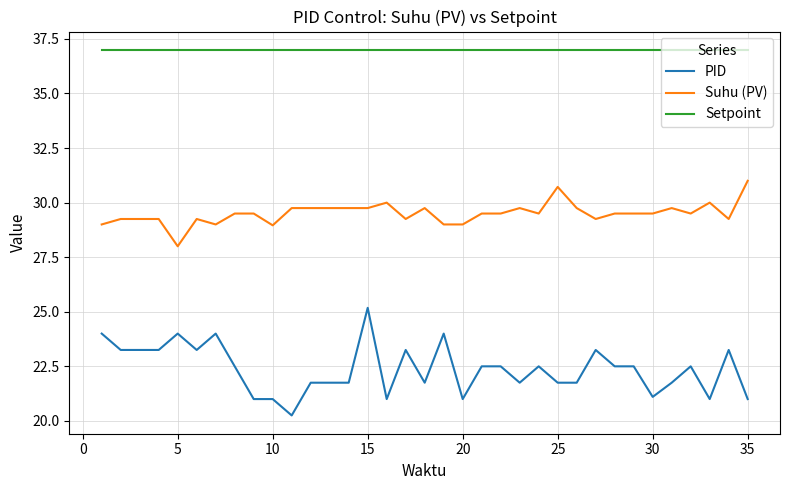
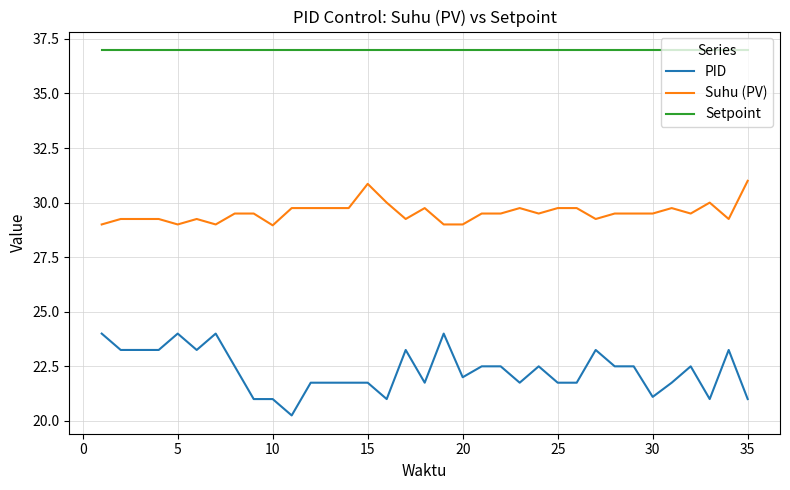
  {
    "PID": {
      "5": 24.0,
      "10": 21.0,
-     "15": 25.2,
-     "20": 21,
+     "15": 21.8,
+     "20": 22,
      "25": 21.8,
      "30": 21.1,
      "35": 21.0
    },
    "Suhu (PV)": {
-     "5": 28,
+     "5": 29,
      "10": 29.0,
-     "15": 29.8,
+     "15": 30.9,
      "20": 29.0,
-     "25": 30.7,
+     "25": 29.8,
      "30": 29.5,
      "35": 31.0
    },
    "Setpoint": {
      "5": 37.0,
      "10": 37.0,
      "15": 37.0,
      "20": 37.0,
      "25": 37.0,
      "30": 37.0
    }
  }
